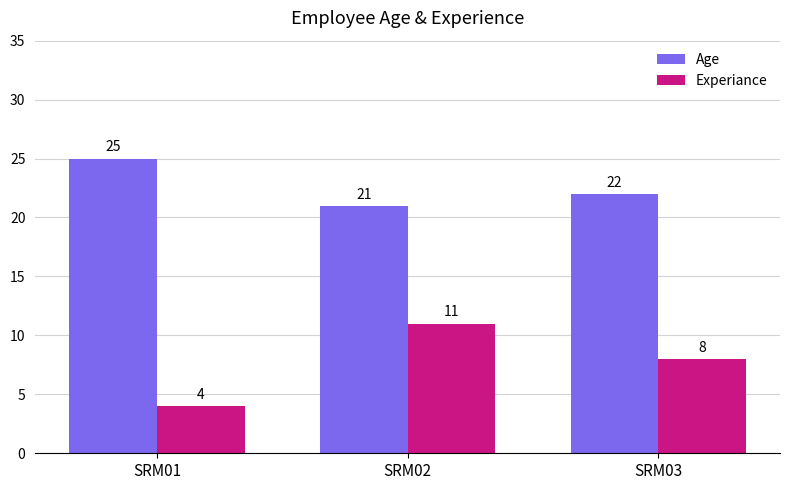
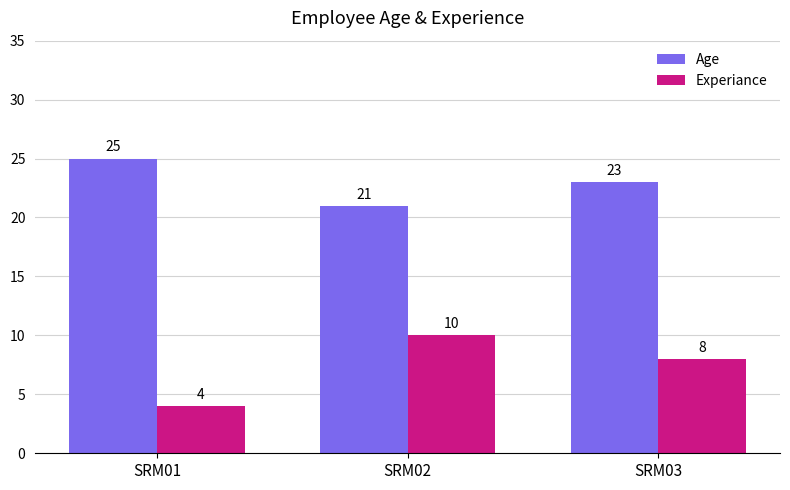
  {
    "Age": {
      "SRM01": 25,
      "SRM02": 21,
-     "SRM03": 22
+     "SRM03": 23
    },
    "Experiance": {
      "SRM01": 4,
-     "SRM02": 11,
+     "SRM02": 10,
      "SRM03": 8
    }
  }
